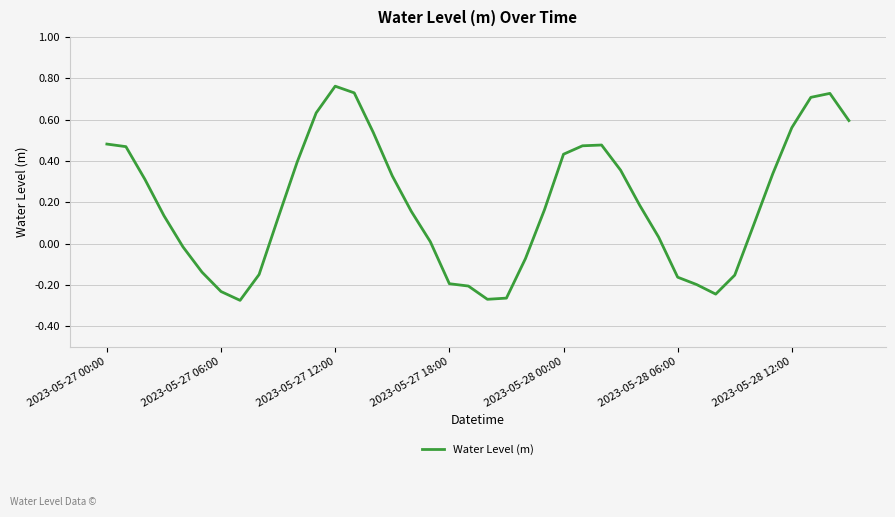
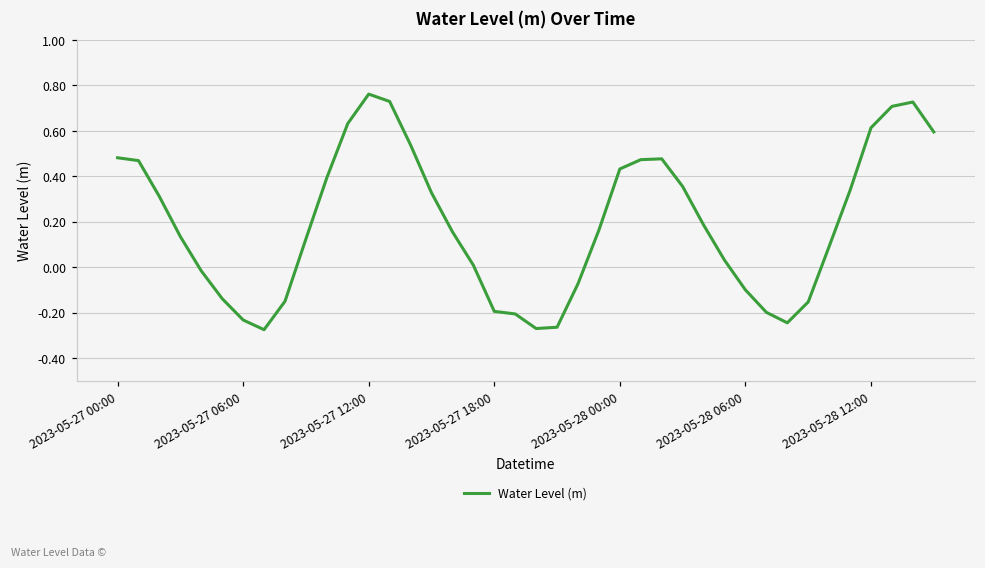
  {
    "2023-05-27 00:00": 0.48,
    "2023-05-27 06:00": -0.23,
    "2023-05-27 12:00": 0.76,
    "2023-05-27 18:00": -0.19,
    "2023-05-28 00:00": 0.43,
-   "2023-05-28 06:00": -0.16,
-   "2023-05-28 12:00": 0.56
+   "2023-05-28 06:00": -0.10,
+   "2023-05-28 12:00": 0.61
  }
